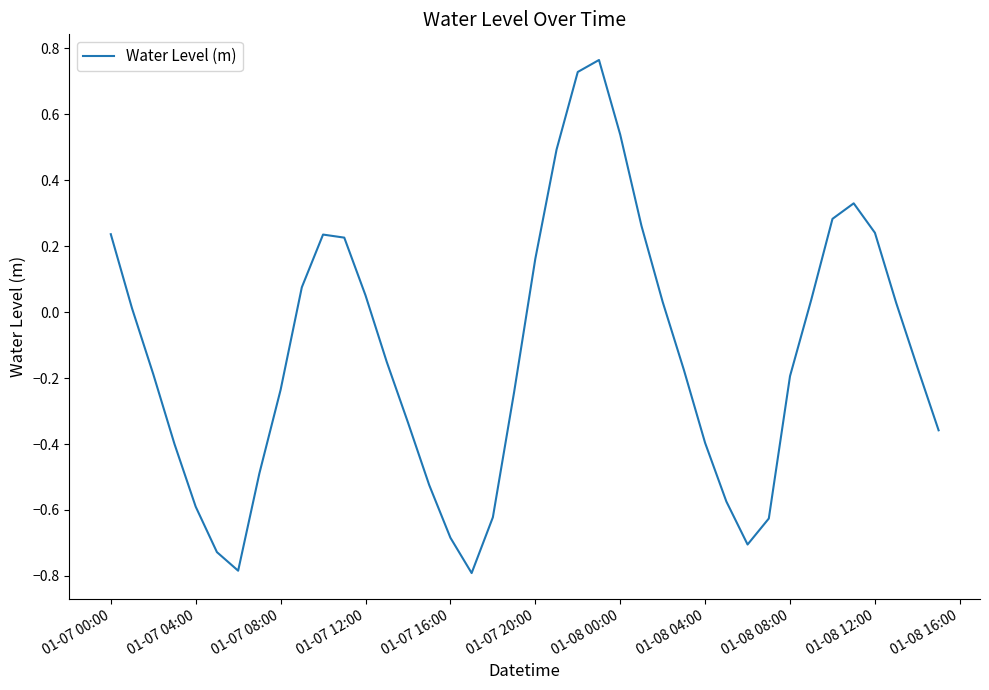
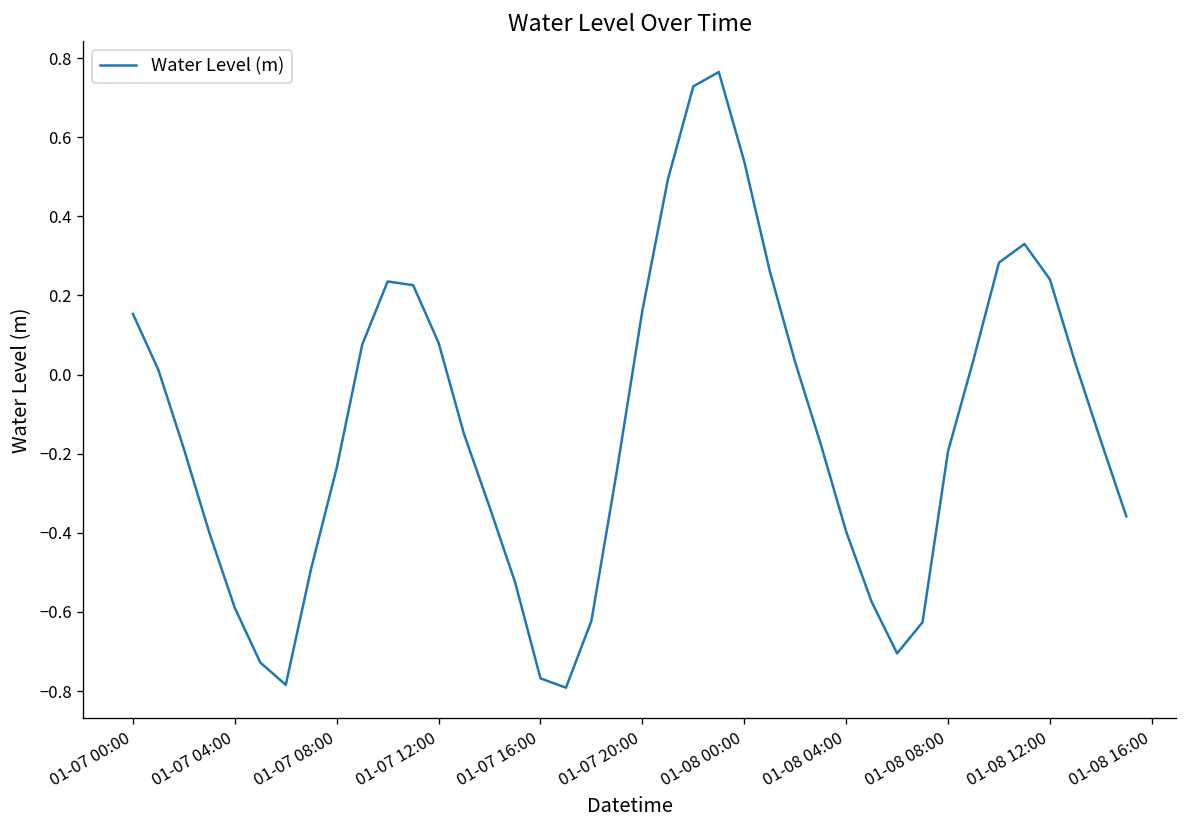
  {
-   "01-07 00:00": 0.24,
+   "01-07 00:00": 0.15,
    "01-07 04:00": -0.59,
    "01-07 08:00": -0.24,
-   "01-07 12:00": 0.05,
-   "01-07 16:00": -0.68,
+   "01-07 12:00": 0.08,
+   "01-07 16:00": -0.77,
    "01-07 20:00": 0.16,
    "01-08 00:00": 0.54,
    "01-08 04:00": -0.40,
    "01-08 08:00": -0.19,
    "01-08 12:00": 0.24
  }
